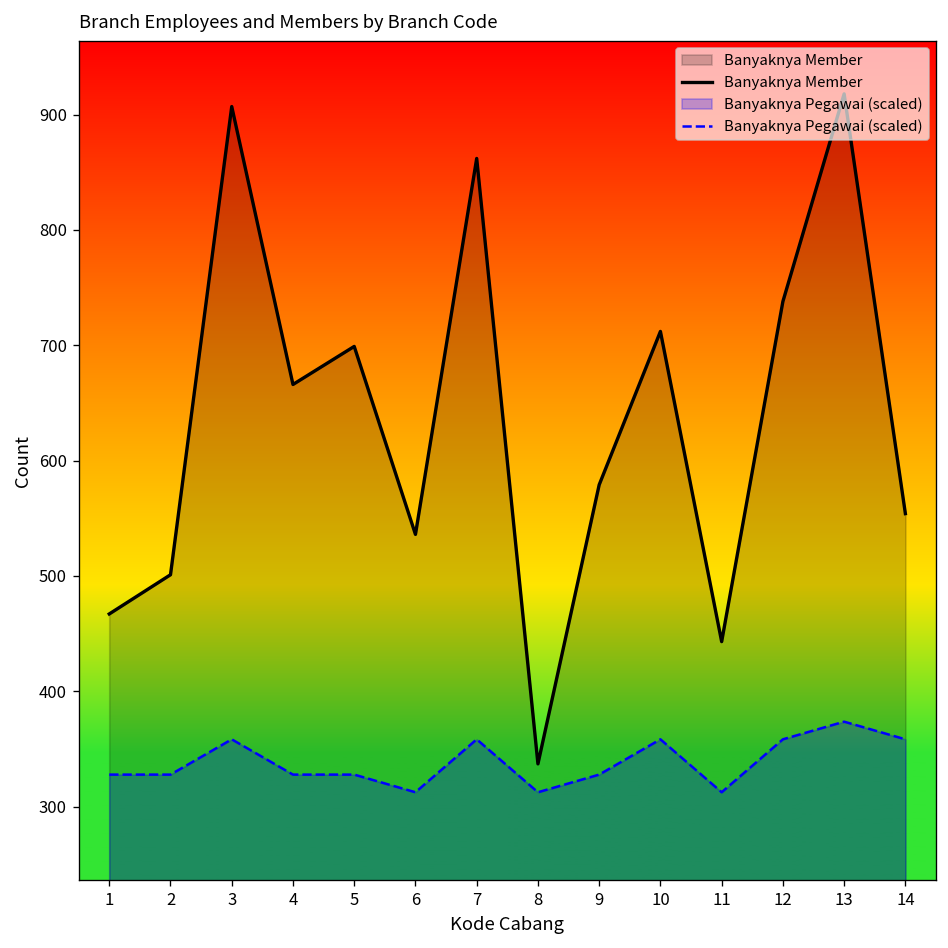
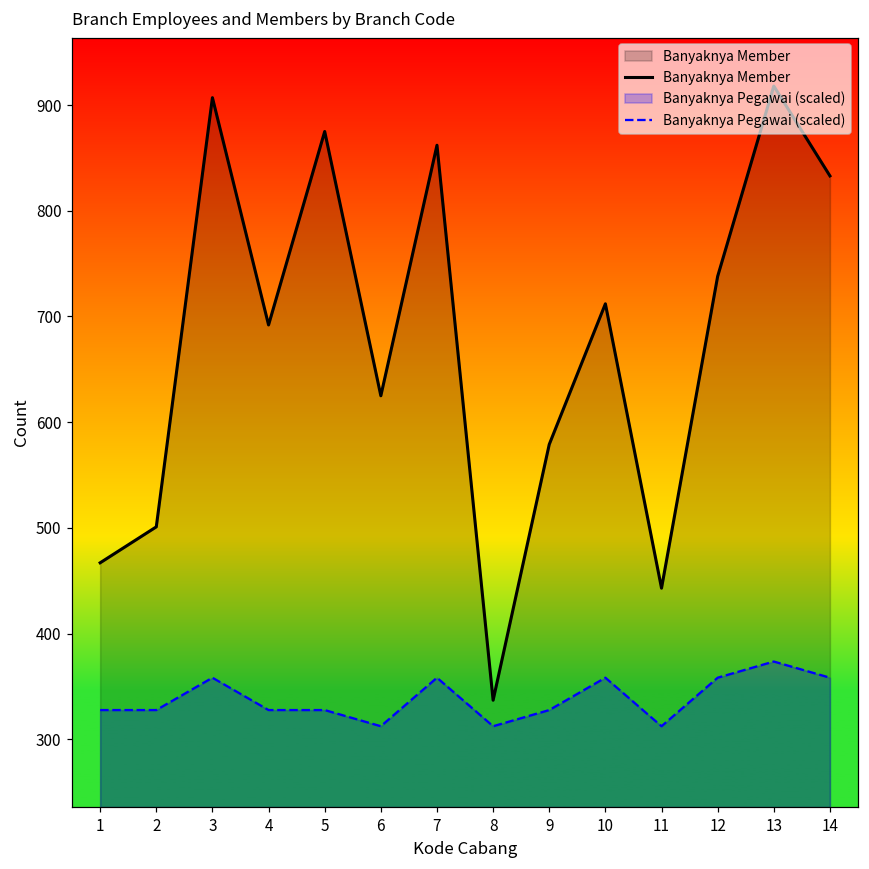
  {
    "Banyaknya Member": {
      "1": 470,
      "2": 500,
      "3": 910,
-     "4": 670,
-     "5": 700,
-     "6": 540,
+     "4": 690,
+     "5": 880,
+     "6": 630,
      "7": 860,
      "8": 340,
      "9": 580,
      "10": 710,
      "11": 440,
      "12": 740,
-     "14": 550
+     "14": 830
    },
    "Banyaknya Pegawai (scaled)": {
      "1": 330,
      "2": 330,
      "3": 360,
      "4": 330,
      "5": 330,
      "6": 310,
      "7": 360,
      "8": 310,
      "9": 330,
      "10": 360,
      "11": 310,
      "12": 360,
      "13": 370,
      "14": 360
    }
  }
